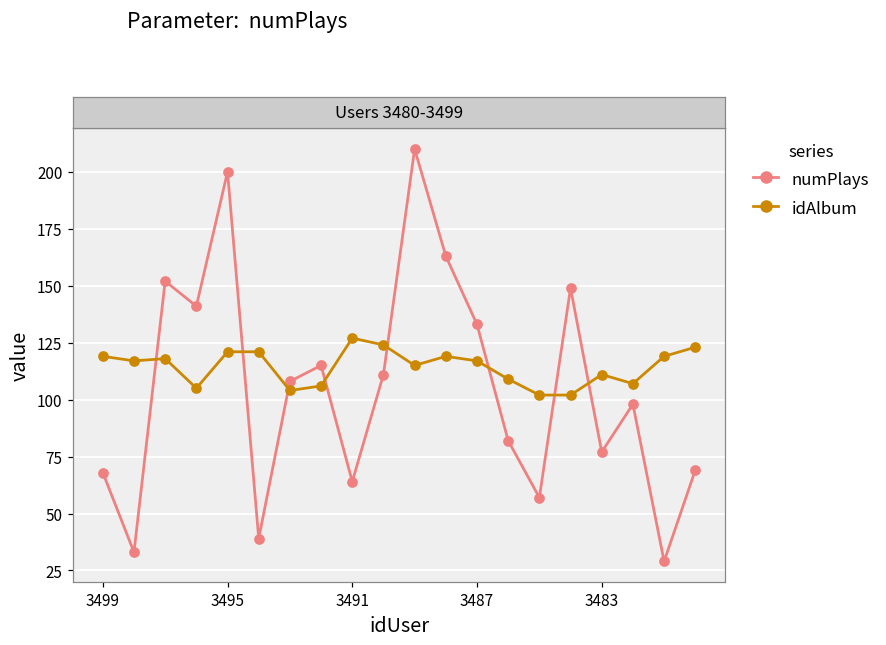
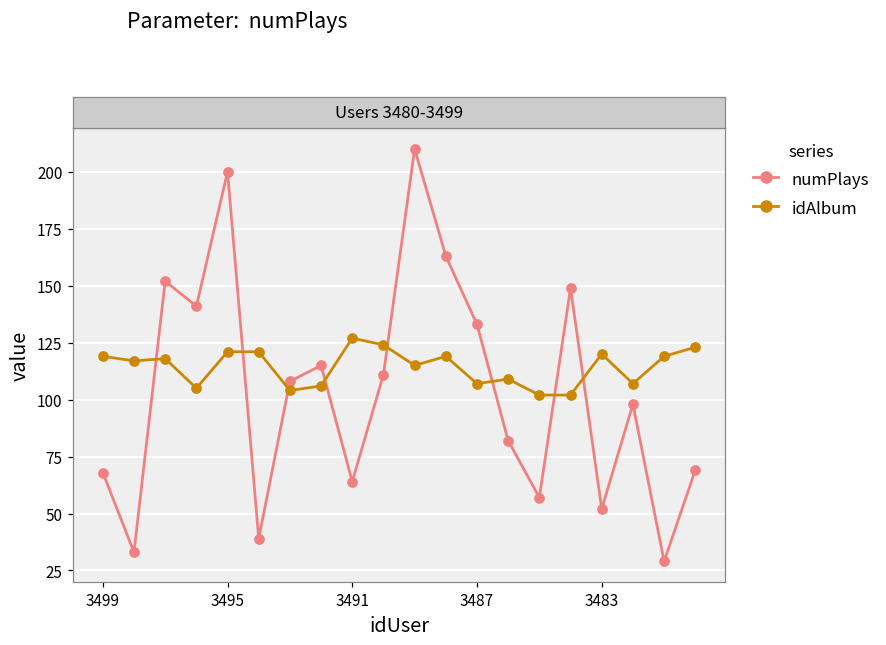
  {
    "numPlays": {
      "3499": 68,
      "3495": 200,
      "3491": 64,
      "3487": 133,
-     "3483": 77
+     "3483": 52
    },
    "idAlbum": {
      "3499": 119,
      "3495": 121,
      "3491": 127,
-     "3487": 117,
-     "3483": 111
+     "3487": 107,
+     "3483": 120
    }
  }
